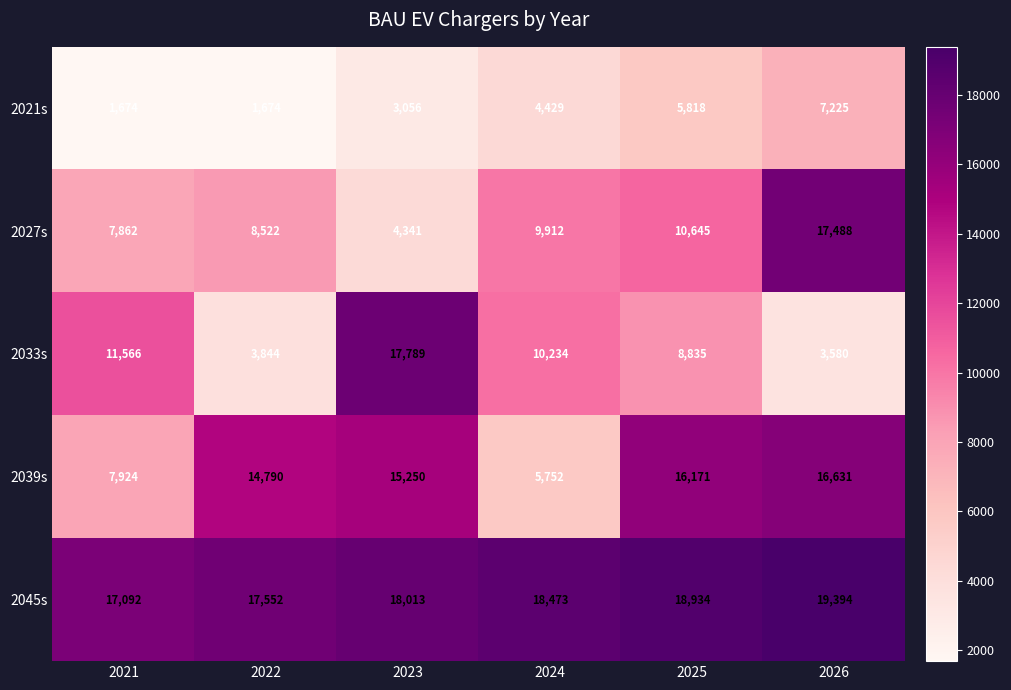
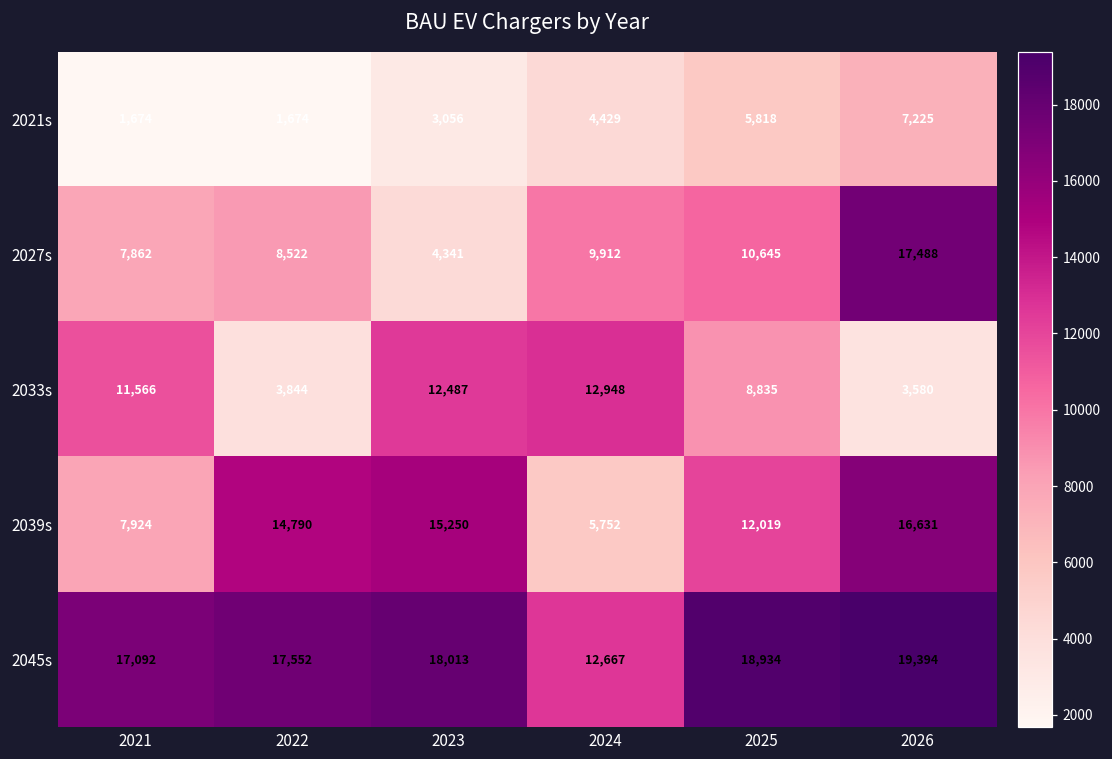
  {
    "2021s": {
      "2025": "5,818",
      "2026": "7,225"
    },
    "2027s": {
      "2021": "7,862",
      "2022": "8,522",
      "2024": "9,912",
      "2025": "10,645",
      "2026": "17,488"
    },
    "2033s": {
      "2021": "11,566",
-     "2023": "17,789",
-     "2024": "10,234",
+     "2023": "12,487",
+     "2024": "12,948",
      "2025": "8,835"
    },
    "2039s": {
      "2021": "7,924",
      "2022": "14,790",
      "2023": "15,250",
      "2024": "5,752",
-     "2025": "16,171",
+     "2025": "12,019",
      "2026": "16,631"
    },
    "2045s": {
      "2021": "17,092",
      "2022": "17,552",
      "2023": "18,013",
-     "2024": "18,473",
+     "2024": "12,667",
      "2025": "18,934",
      "2026": "19,394"
    }
  }
